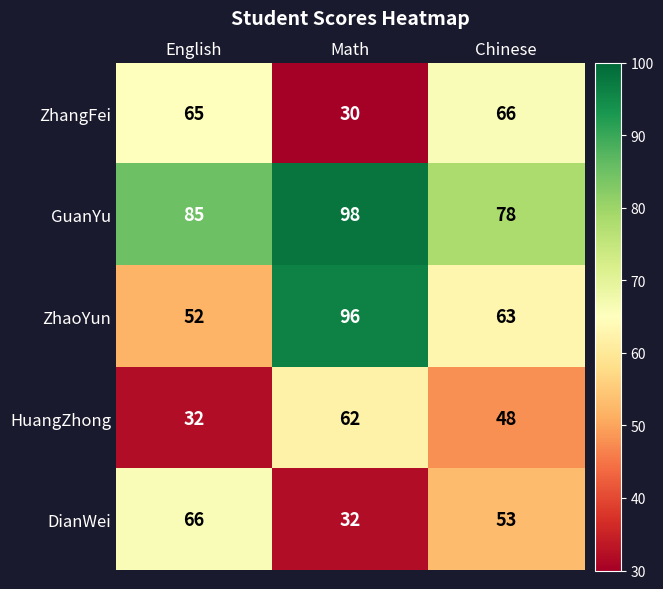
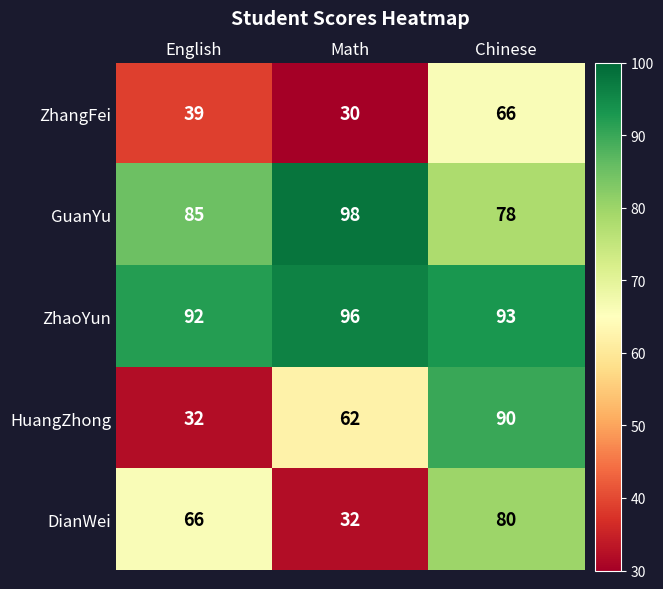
  {
    "ZhangFei": {
-     "English": 65,
+     "English": 39,
      "Math": 30,
      "Chinese": 66
    },
    "GuanYu": {
      "English": 85,
      "Math": 98,
      "Chinese": 78
    },
    "ZhaoYun": {
-     "English": 52,
+     "English": 92,
      "Math": 96,
-     "Chinese": 63
+     "Chinese": 93
    },
    "HuangZhong": {
      "English": 32,
      "Math": 62,
-     "Chinese": 48
+     "Chinese": 90
    },
    "DianWei": {
      "English": 66,
      "Math": 32,
-     "Chinese": 53
+     "Chinese": 80
    }
  }
